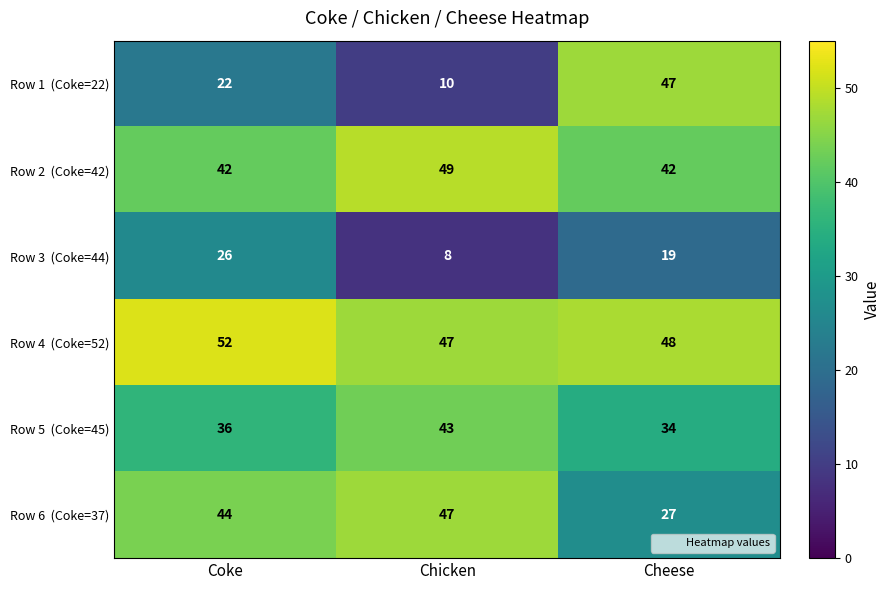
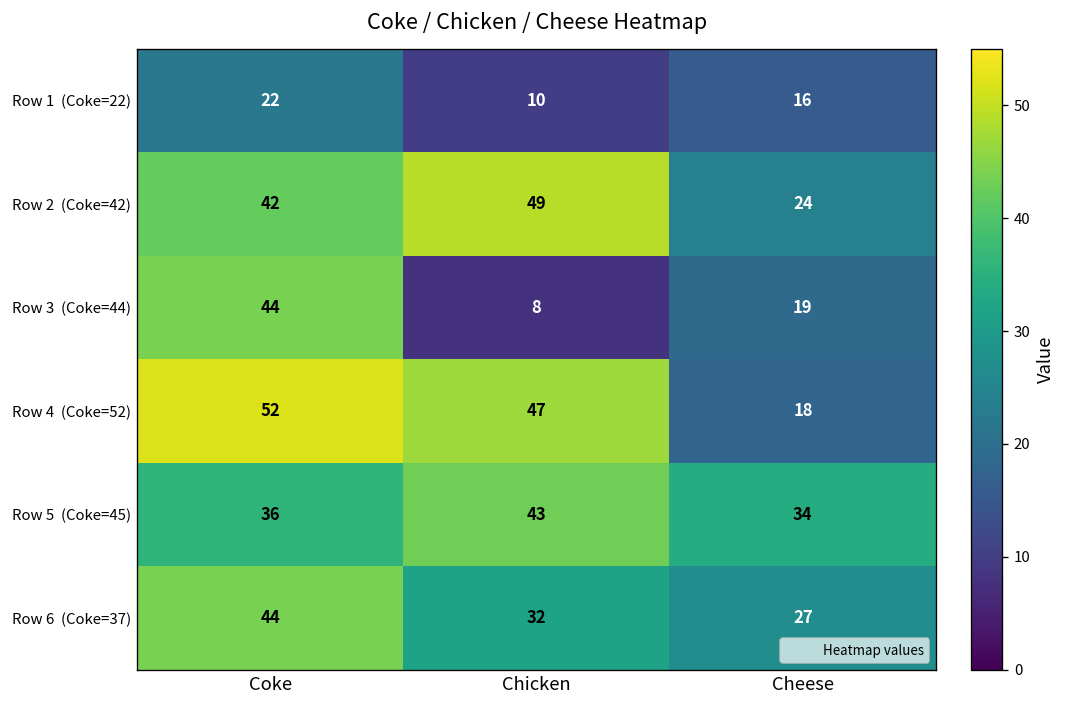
  {
    "Row 1 (Coke=22)": {
      "Coke": 22,
      "Chicken": 10,
-     "Cheese": 47
+     "Cheese": 16
    },
    "Row 2 (Coke=42)": {
      "Coke": 42,
      "Chicken": 49,
-     "Cheese": 42
+     "Cheese": 24
    },
    "Row 3 (Coke=44)": {
-     "Coke": 26,
+     "Coke": 44,
      "Chicken": 8,
      "Cheese": 19
    },
    "Row 4 (Coke=52)": {
      "Coke": 52,
      "Chicken": 47,
-     "Cheese": 48
+     "Cheese": 18
    },
    "Row 5 (Coke=45)": {
      "Coke": 36,
      "Chicken": 43,
      "Cheese": 34
    },
    "Row 6 (Coke=37)": {
      "Coke": 44,
-     "Chicken": 47,
+     "Chicken": 32,
      "Cheese": 27
    }
  }
